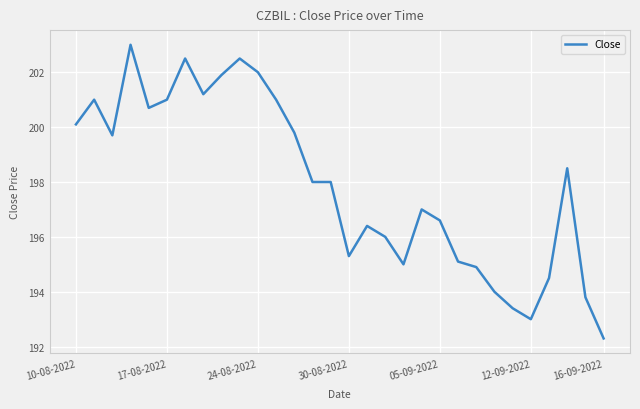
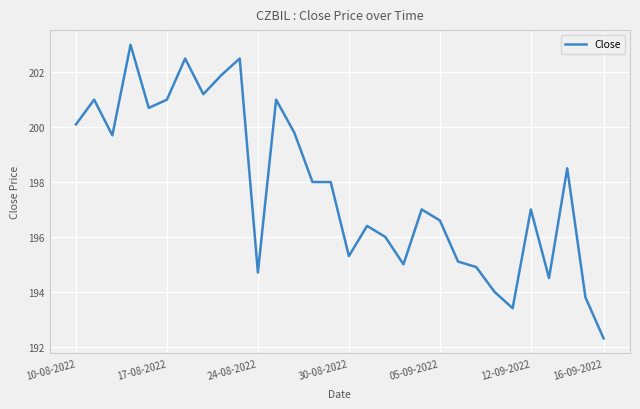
  {
    "10-08-2022": 200.1,
    "17-08-2022": 201.0,
-   "24-08-2022": 202.0,
+   "24-08-2022": 194.7,
    "30-08-2022": 195.3,
    "05-09-2022": 196.6,
-   "12-09-2022": 193,
+   "12-09-2022": 197,
    "16-09-2022": 192.3
  }
